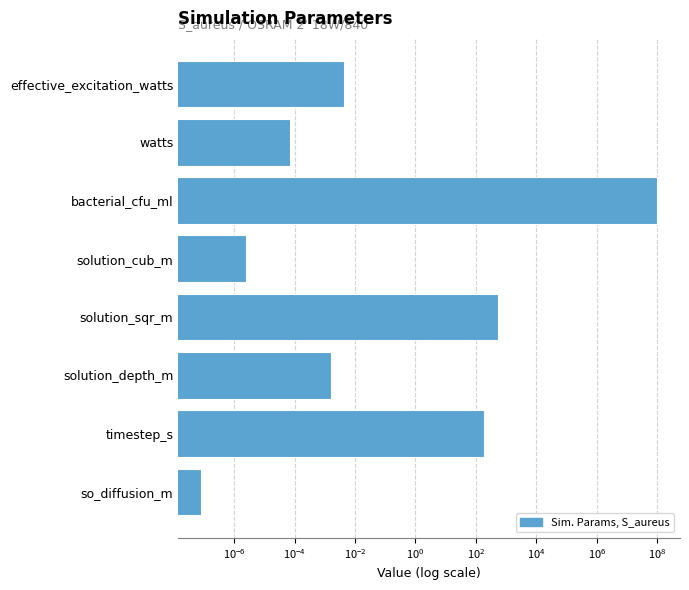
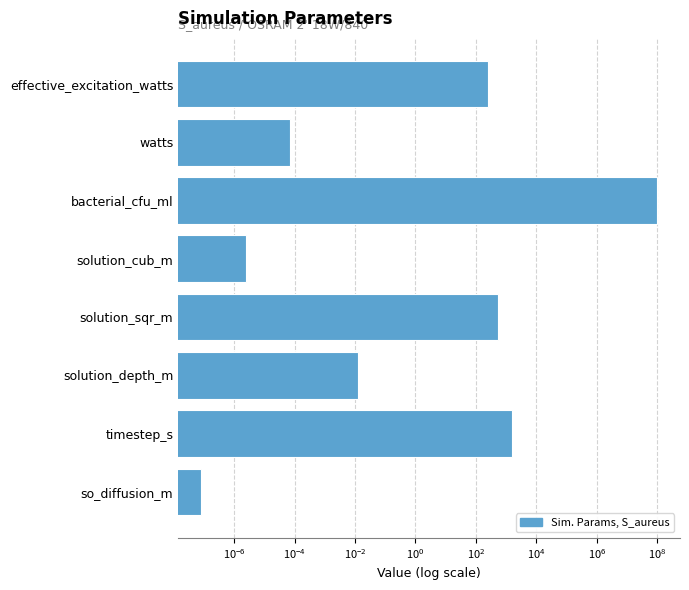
  {
-   "effective_excitation_watts": 0.004,
+   "effective_excitation_watts": 200,
    "watts": 0.00007,
    "bacterial_cfu_ml": 100000000,
    "solution_cub_m": 0.000002,
    "solution_sqr_m": 500,
-   "solution_depth_m": 0.002,
-   "timestep_s": 200,
+   "solution_depth_m": 0.013,
+   "timestep_s": 2000,
    "so_diffusion_m": 0.00000008
  }
